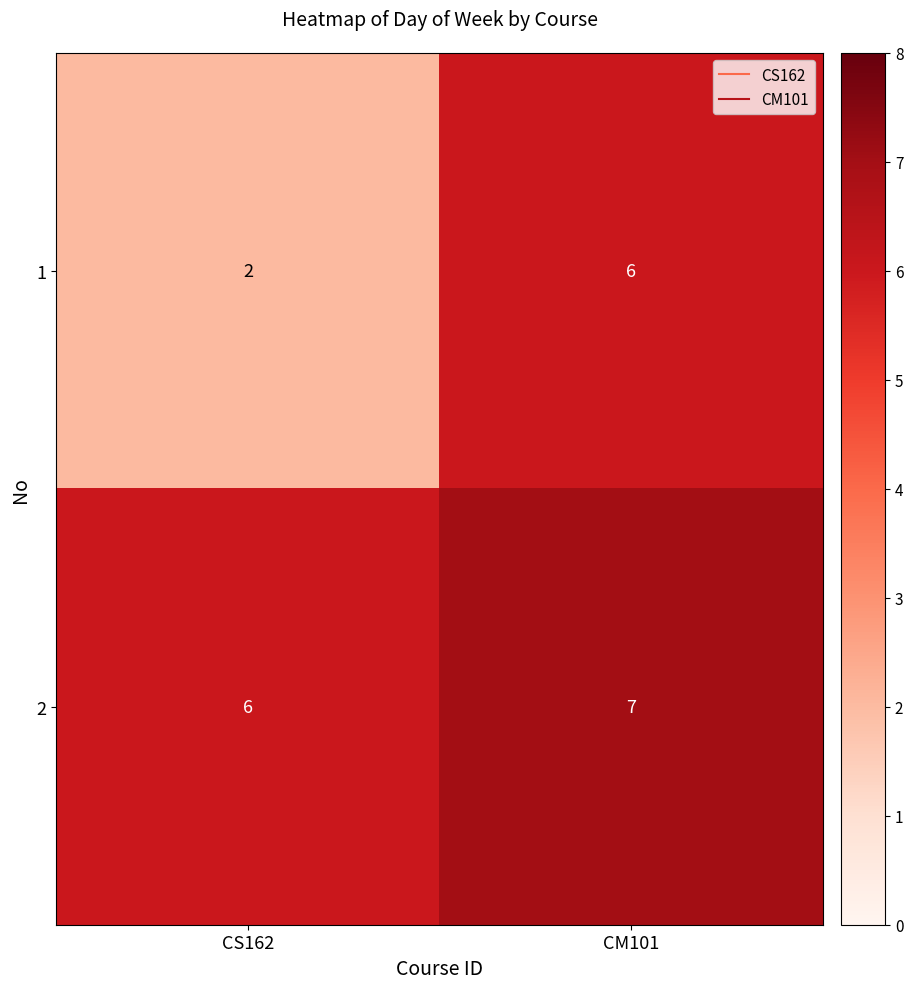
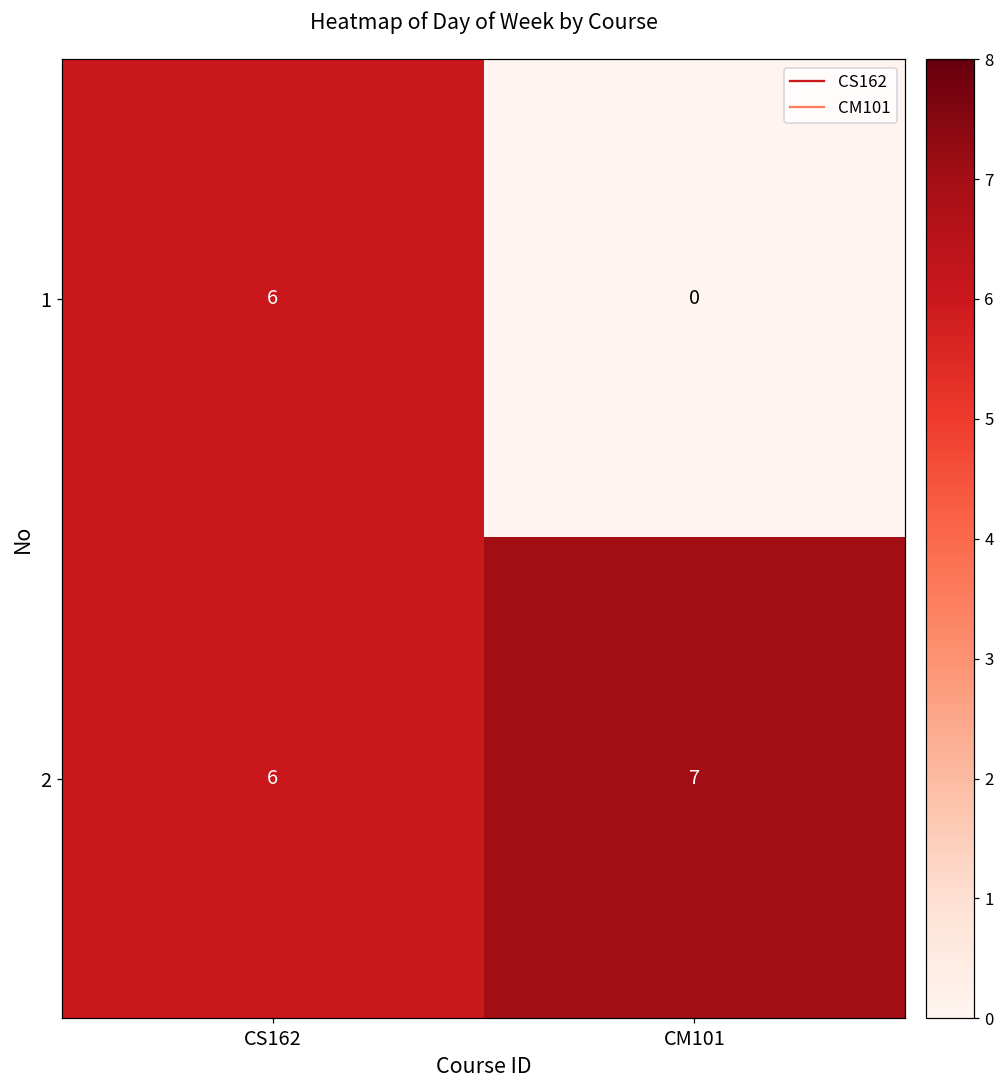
  {
    "1": {
-     "CS162": 2,
-     "CM101": 6
+     "CS162": 6,
+     "CM101": 0
    },
    "2": {
      "CS162": 6,
      "CM101": 7
    }
  }
